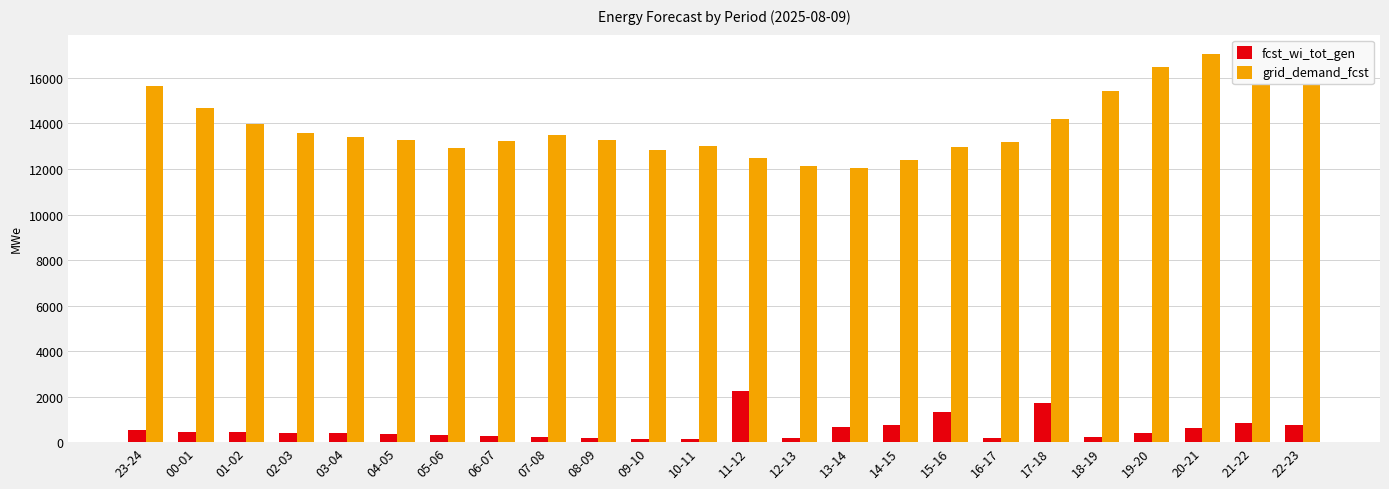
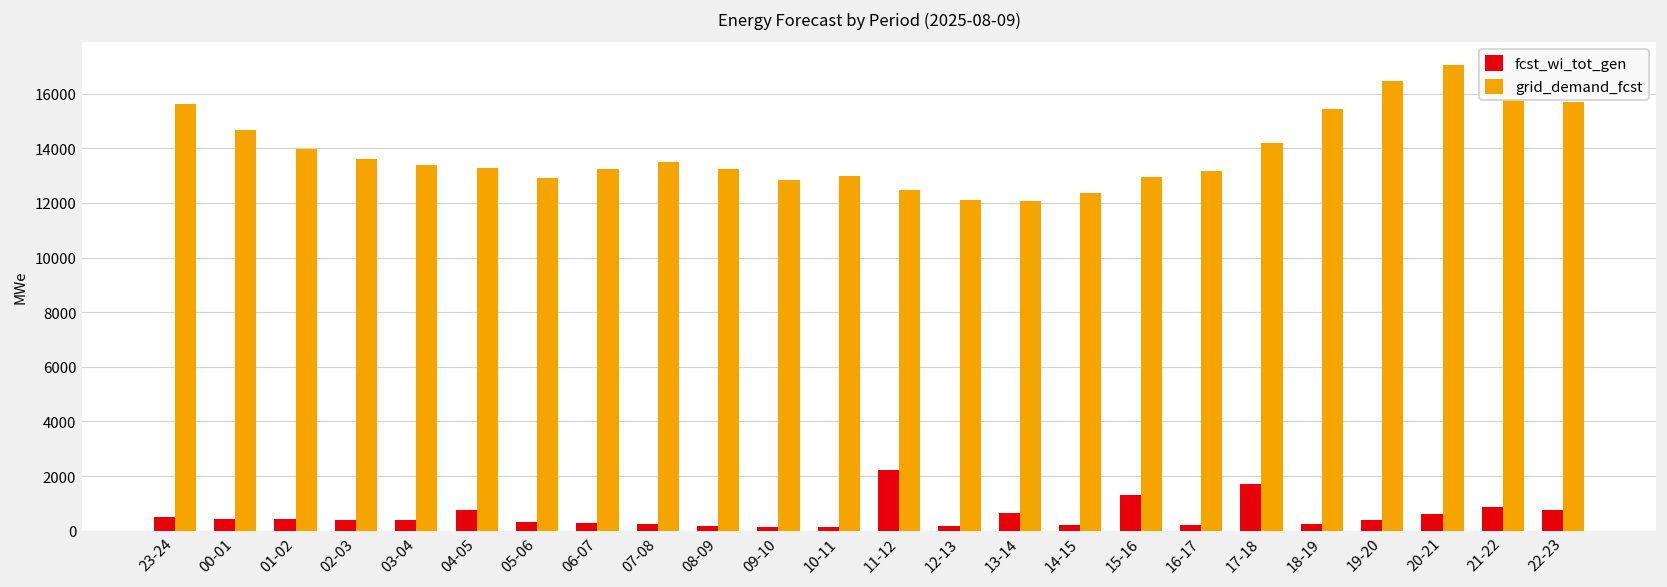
  {
    "fcst_wi_tot_gen": {
      "23-24": 500,
      "00-01": 400,
      "01-02": 400,
      "02-03": 400,
      "03-04": 400,
-     "04-05": 400,
+     "04-05": 800,
      "05-06": 300,
      "06-07": 300,
      "07-08": 200,
      "08-09": 200,
      "09-10": 100,
      "10-11": 100,
      "11-12": 2200,
      "12-13": 200,
      "13-14": 600,
-     "14-15": 800,
+     "14-15": 200,
      "15-16": 1300,
      "16-17": 200,
      "17-18": 1700,
      "18-19": 200,
      "19-20": 400,
      "20-21": 600,
      "21-22": 900,
      "22-23": 800
    },
    "grid_demand_fcst": {
      "23-24": 15600,
      "00-01": 14700,
      "01-02": 14000,
      "02-03": 13600,
      "03-04": 13400,
      "04-05": 13300,
      "05-06": 12900,
      "06-07": 13200,
      "07-08": 13500,
      "08-09": 13300,
      "09-10": 12900,
      "10-11": 13000,
      "11-12": 12500,
      "12-13": 12100,
      "13-14": 12100,
      "14-15": 12400,
      "15-16": 12900,
      "16-17": 13200,
      "17-18": 14200,
      "18-19": 15400,
      "19-20": 16500,
      "20-21": 17100,
      "22-23": 15700
    }
  }
